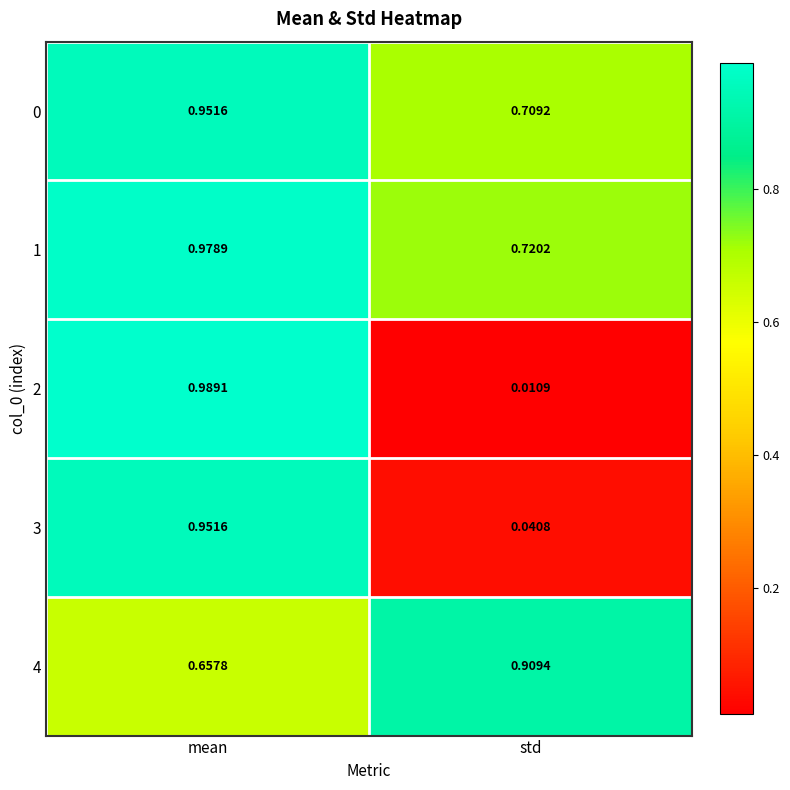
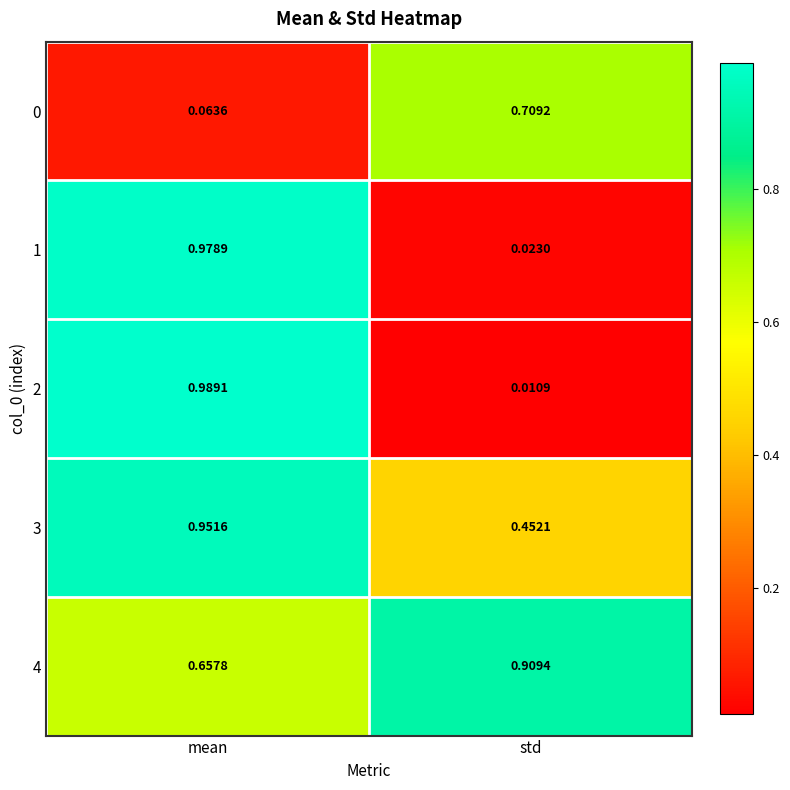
  {
    "0": {
-     "mean": 0.9516,
+     "mean": 0.0636,
      "std": 0.7092
    },
    "1": {
      "mean": 0.9789,
-     "std": 0.7202
+     "std": 0.0230
    },
    "2": {
      "mean": 0.9891,
      "std": 0.0109
    },
    "3": {
      "mean": 0.9516,
-     "std": 0.0408
+     "std": 0.4521
    },
    "4": {
      "mean": 0.6578,
      "std": 0.9094
    }
  }
